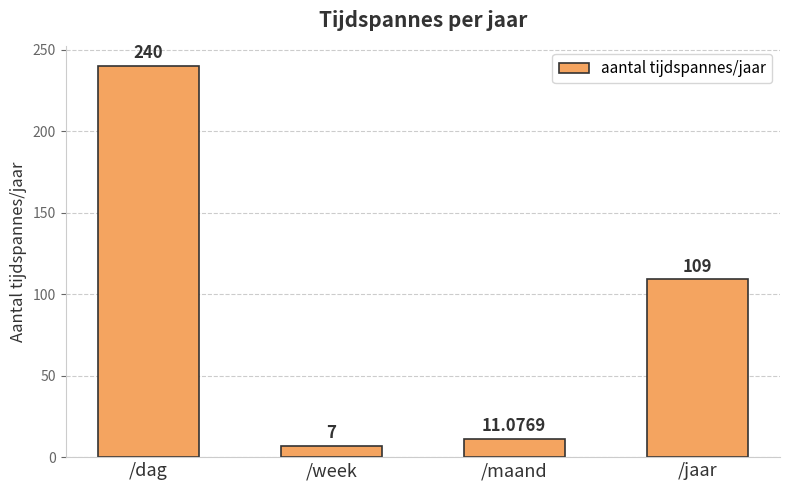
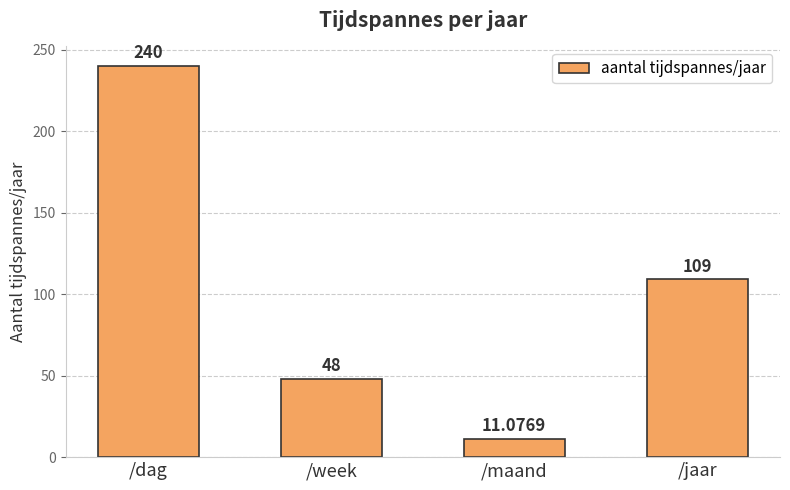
  {
    "/dag": 240,
-   "/week": 7,
+   "/week": 48,
    "/maand": 11.0769,
    "/jaar": 109
  }
